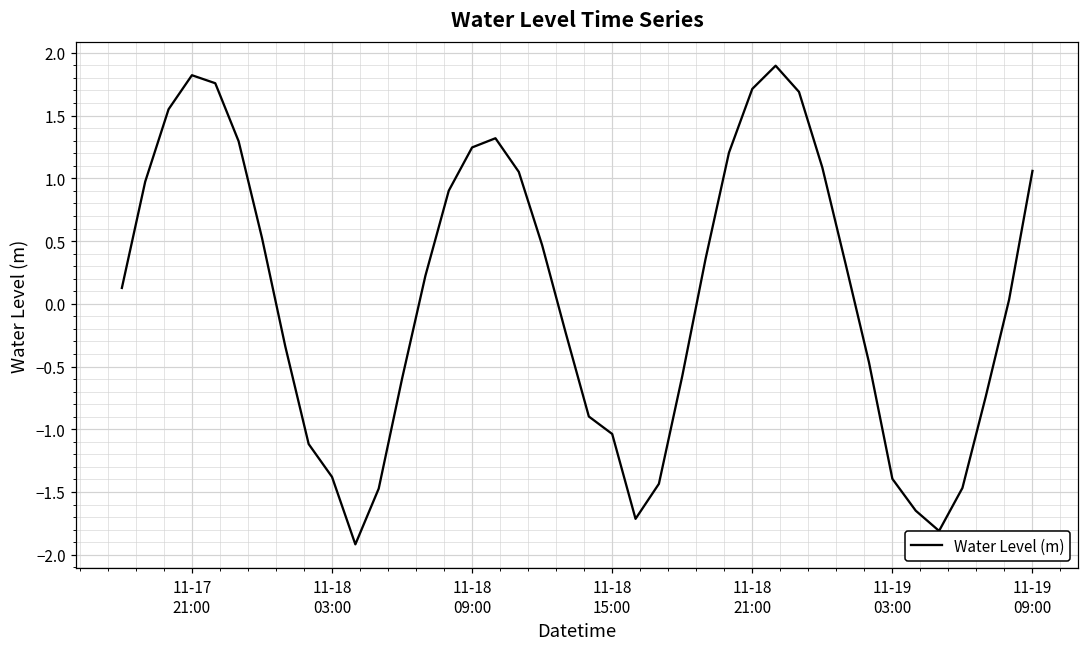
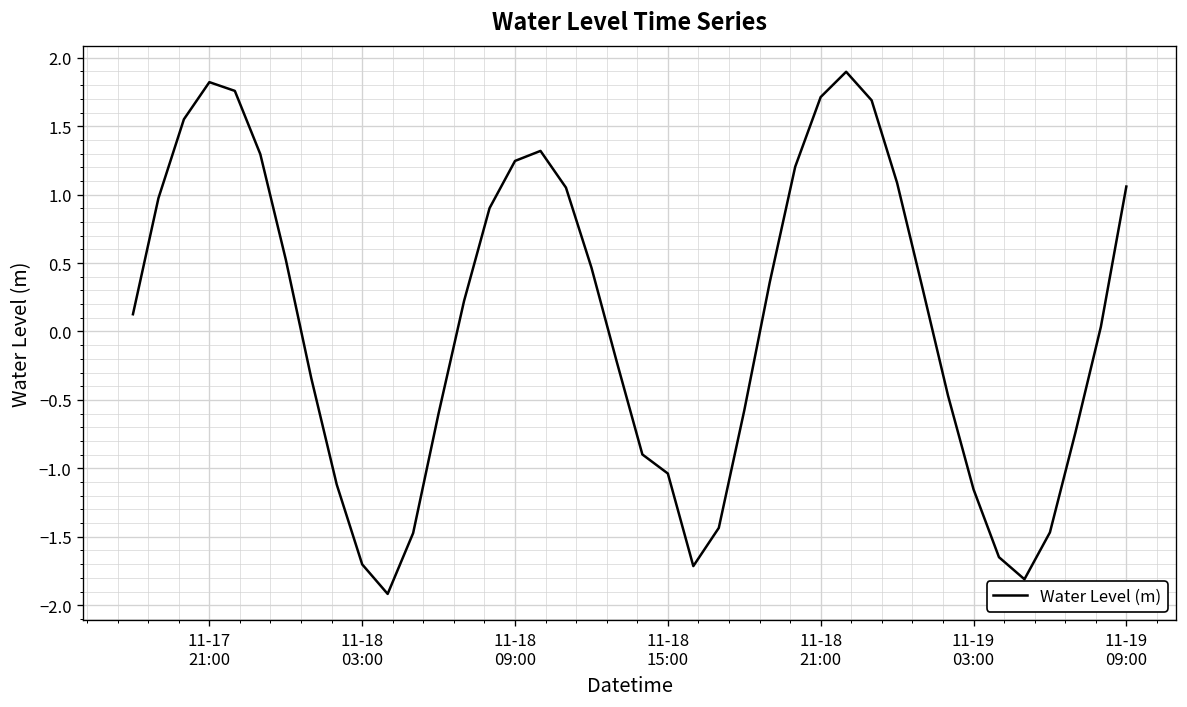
  {
    "11-17 21:00": 1.82,
-   "11-18 03:00": -1.38,
+   "11-18 03:00": -1.70,
    "11-18 09:00": 1.25,
    "11-18 15:00": -1.04,
    "11-18 21:00": 1.71,
-   "11-19 03:00": -1.40,
+   "11-19 03:00": -1.15,
    "11-19 09:00": 1.06
  }
